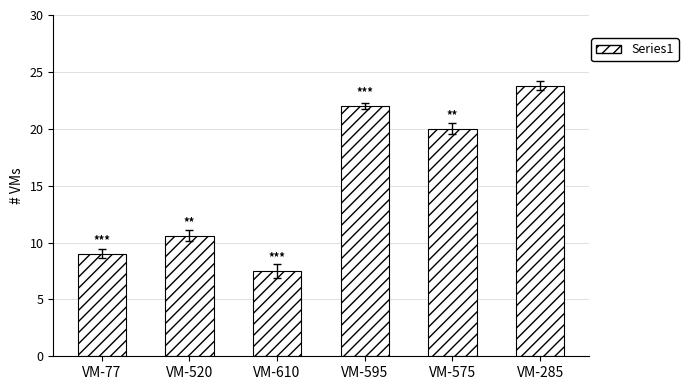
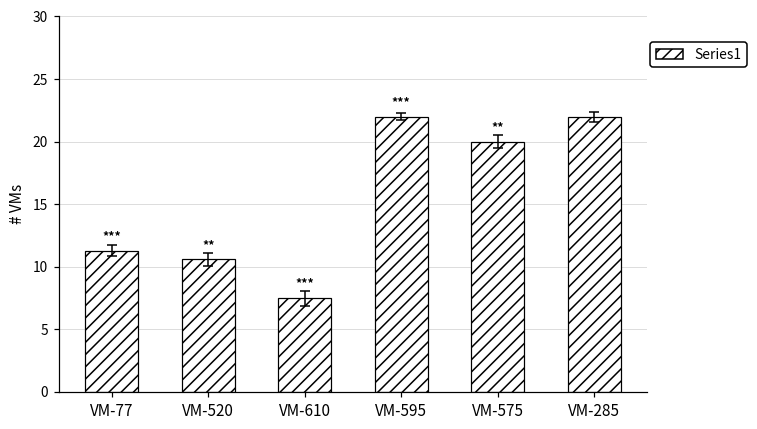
  {
    "Series1": {
-     "VM-77": 9.0,
+     "VM-77": 11.3,
      "VM-520": 10.6,
      "VM-610": 7.5,
      "VM-595": 22.0,
      "VM-575": 20.0,
-     "VM-285": 23.8
+     "VM-285": 22.0
    }
  }
